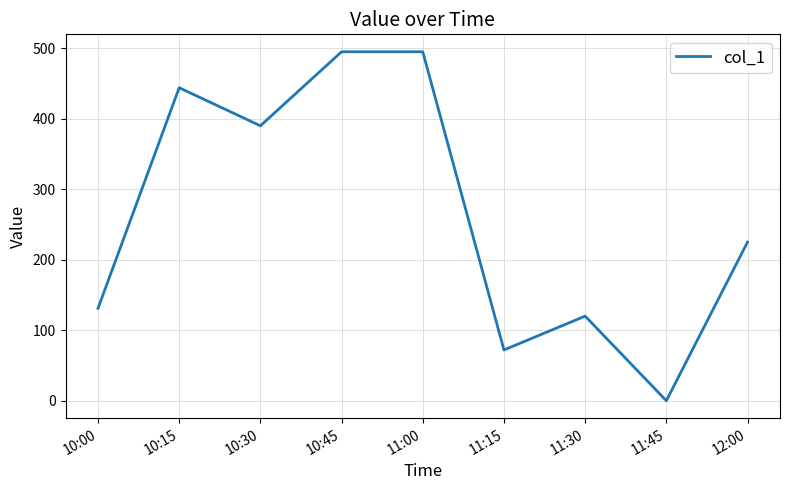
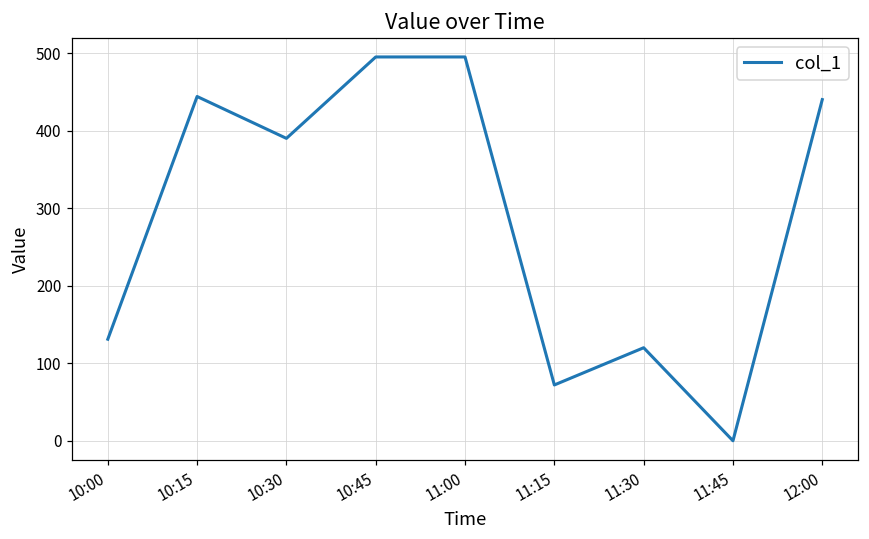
  {
    "10:00": 130,
    "10:15": 440,
    "10:30": 390,
    "10:45": 500,
    "11:00": 500,
    "11:15": 70,
    "11:30": 120,
    "11:45": 0,
-   "12:00": 230
+   "12:00": 440
  }
